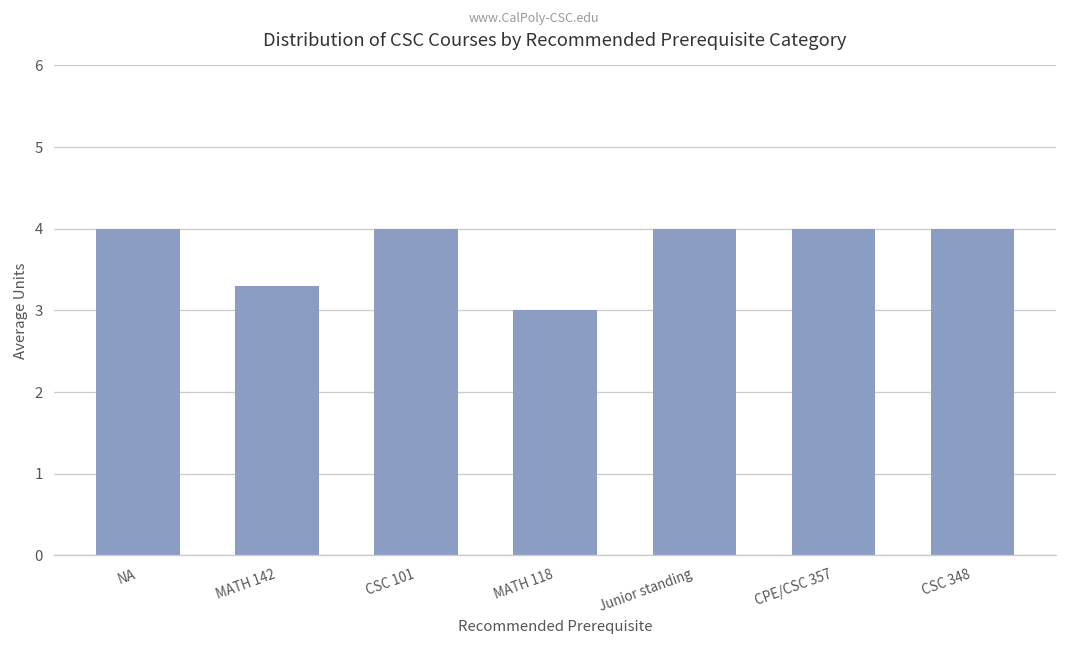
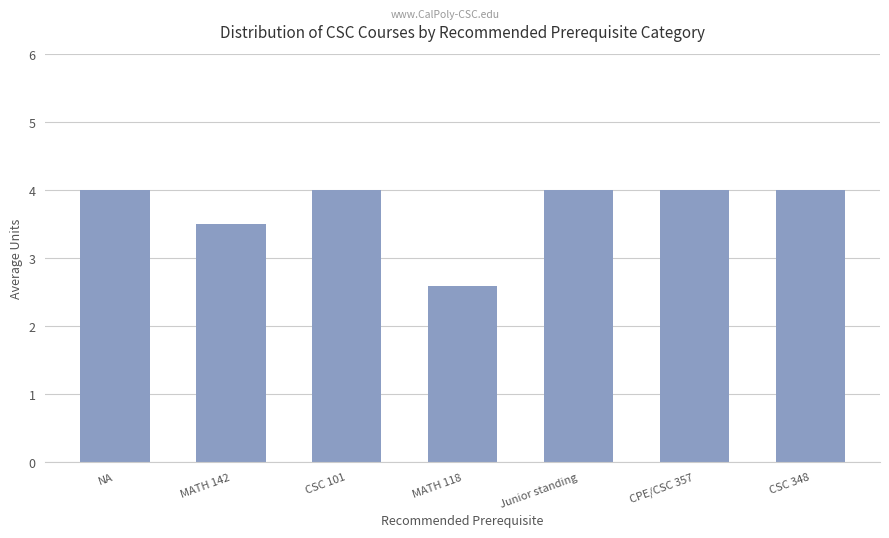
  {
    "NA": 4.0,
-   "MATH 142": 3.3,
+   "MATH 142": 3.5,
    "CSC 101": 4.0,
-   "MATH 118": 3.0,
+   "MATH 118": 2.6,
    "Junior standing": 4.0,
    "CPE/CSC 357": 4.0,
    "CSC 348": 4.0
  }
